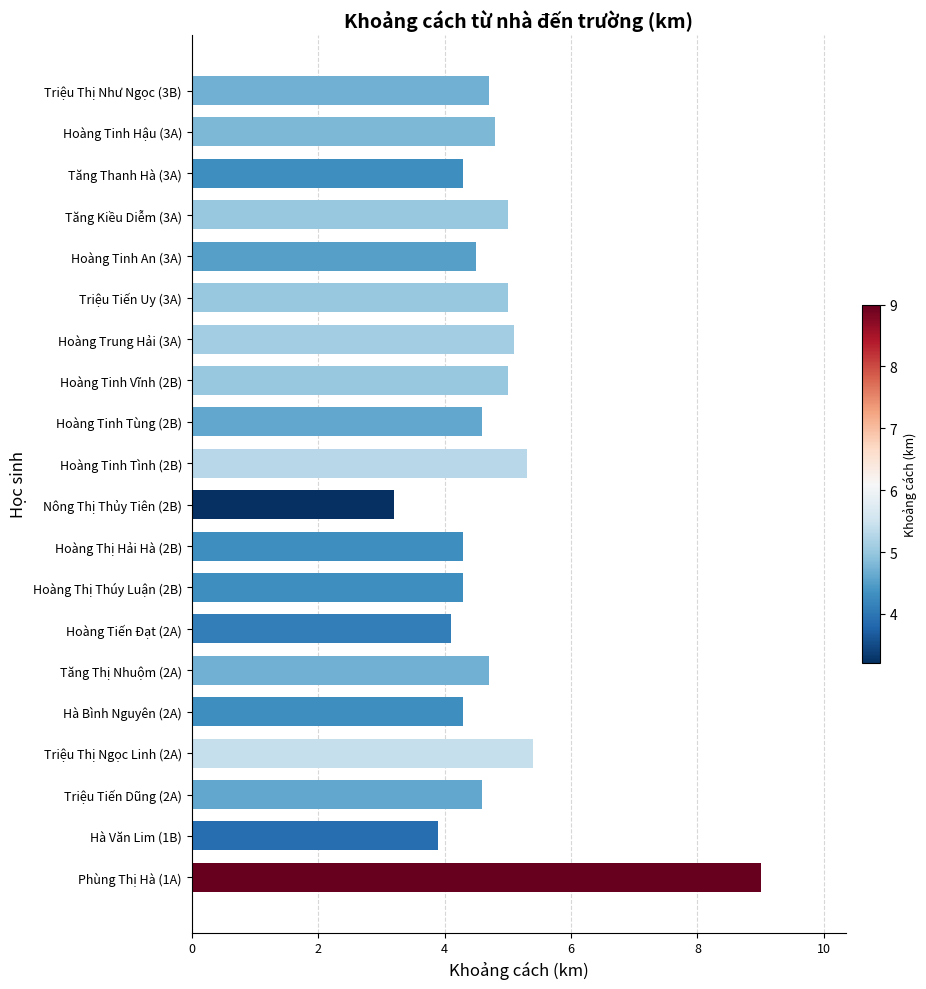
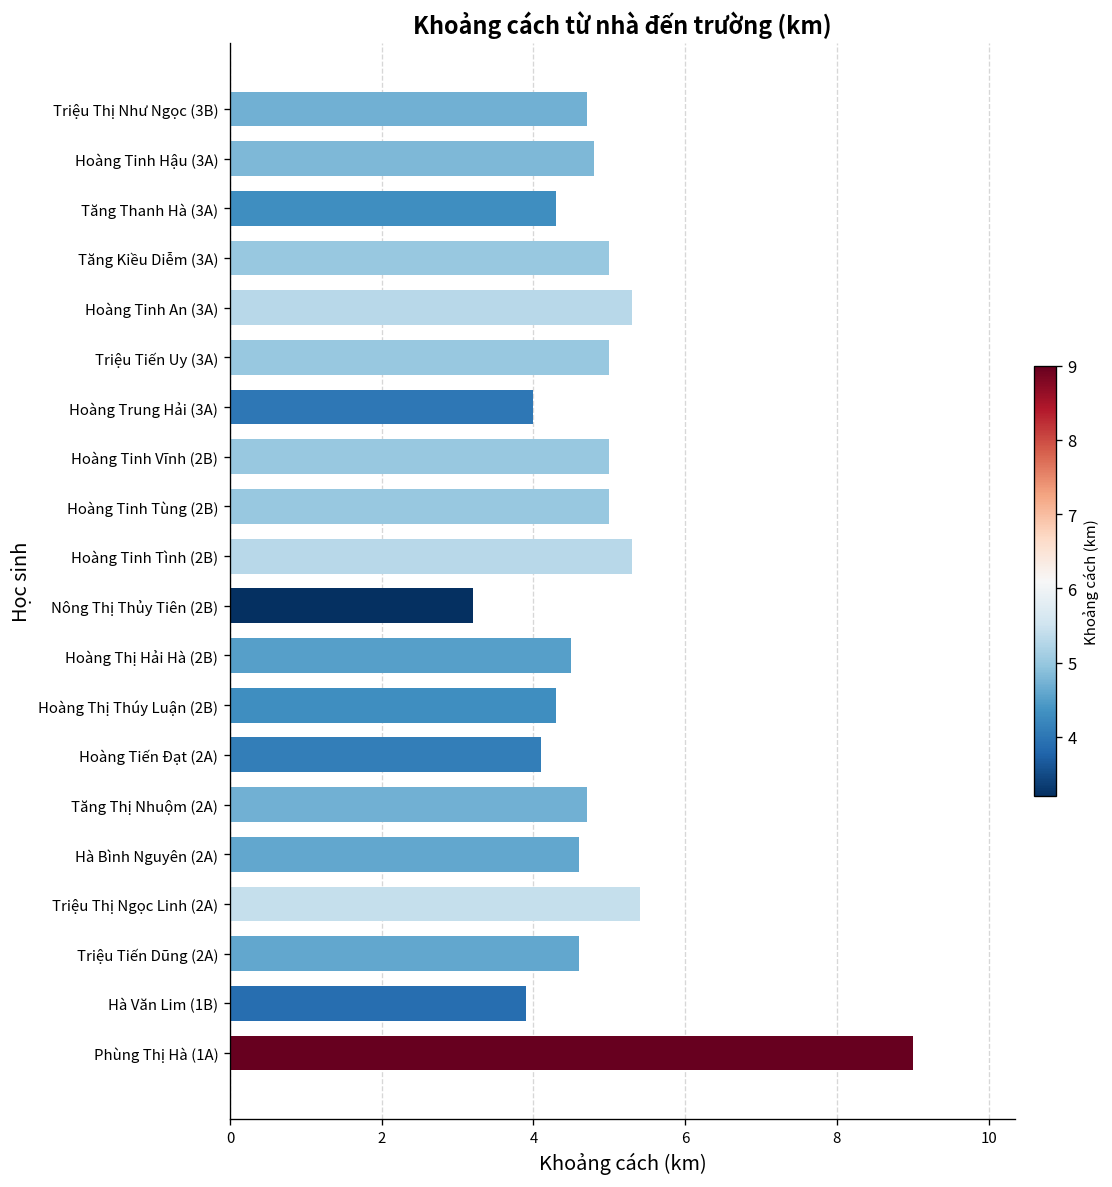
  {
    "Triệu Thị Như Ngọc (3B)": 4.7,
    "Hoàng Tinh Hậu (3A)": 4.8,
    "Tăng Thanh Hà (3A)": 4.3,
    "Tăng Kiều Diễm (3A)": 5.0,
-   "Hoàng Tinh An (3A)": 4.5,
+   "Hoàng Tinh An (3A)": 5.3,
    "Triệu Tiến Uy (3A)": 5.0,
-   "Hoàng Trung Hải (3A)": 5.1,
+   "Hoàng Trung Hải (3A)": 4.0,
    "Hoàng Tinh Vĩnh (2B)": 5.0,
-   "Hoàng Tinh Tùng (2B)": 4.6,
+   "Hoàng Tinh Tùng (2B)": 5.0,
    "Hoàng Tinh Tình (2B)": 5.3,
    "Nông Thị Thủy Tiên (2B)": 3.2,
-   "Hoàng Thị Hải Hà (2B)": 4.3,
+   "Hoàng Thị Hải Hà (2B)": 4.5,
    "Hoàng Thị Thúy Luận (2B)": 4.3,
    "Hoàng Tiến Đạt (2A)": 4.1,
    "Tăng Thị Nhuộm (2A)": 4.7,
-   "Hà Bình Nguyên (2A)": 4.3,
+   "Hà Bình Nguyên (2A)": 4.6,
    "Triệu Thị Ngọc Linh (2A)": 5.4,
    "Triệu Tiến Dũng (2A)": 4.6,
    "Hà Văn Lim (1B)": 3.9,
    "Phùng Thị Hà (1A)": 9.0
  }
